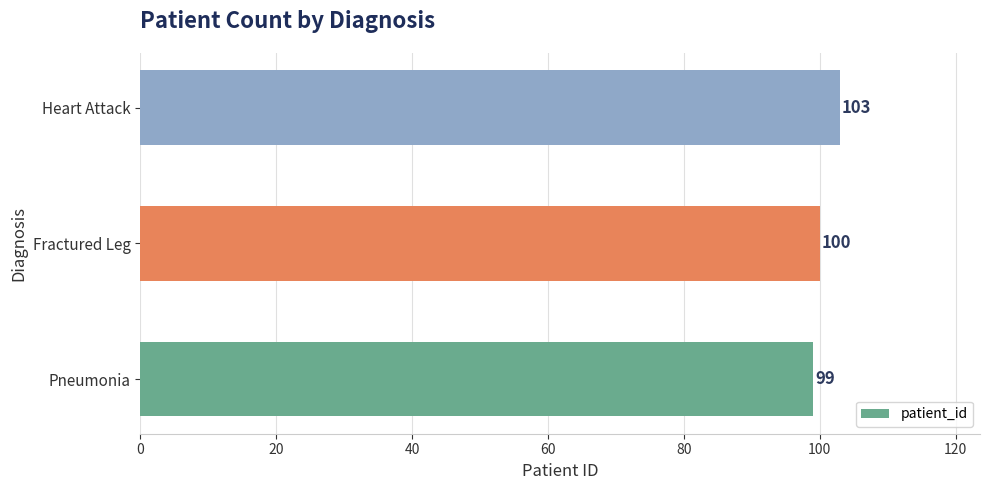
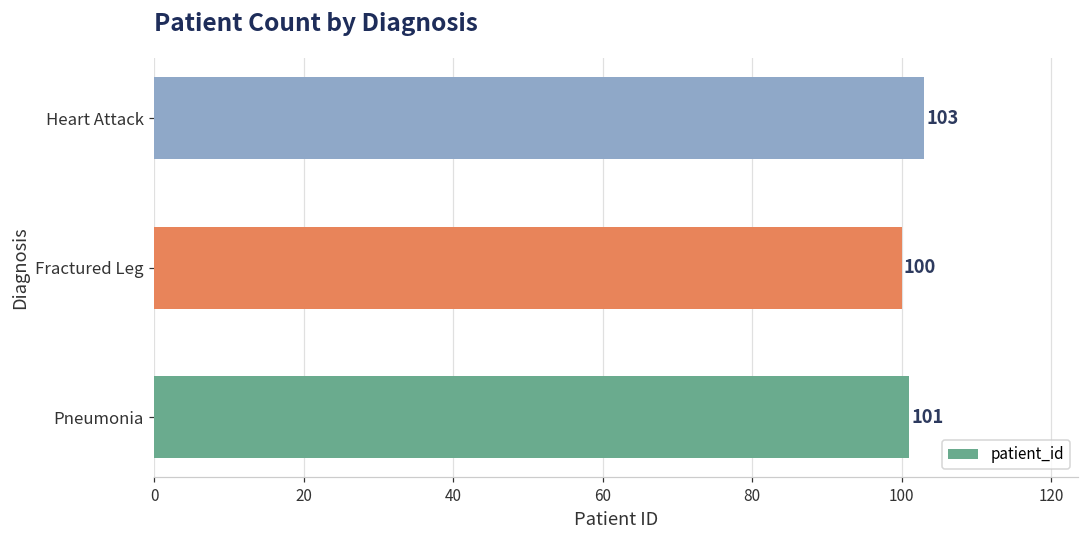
  {
    "Heart Attack": 103,
    "Fractured Leg": 100,
-   "Pneumonia": 99
+   "Pneumonia": 101
  }
